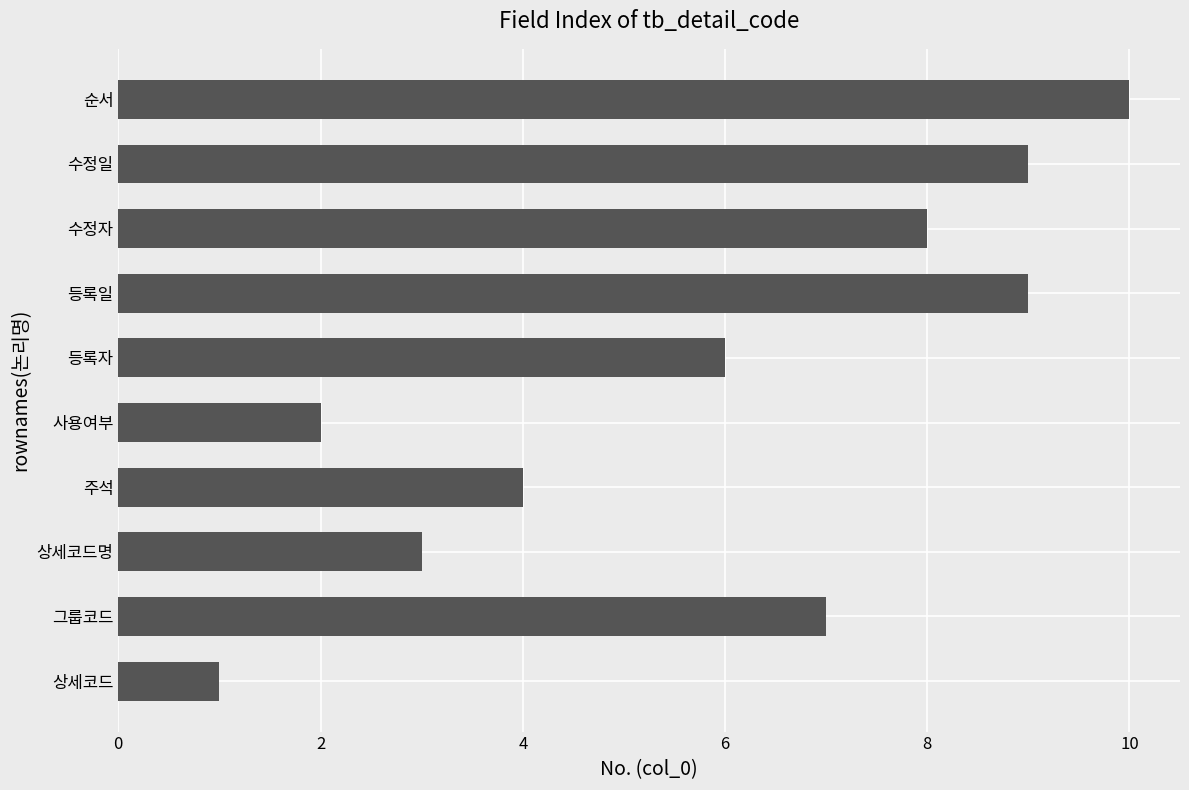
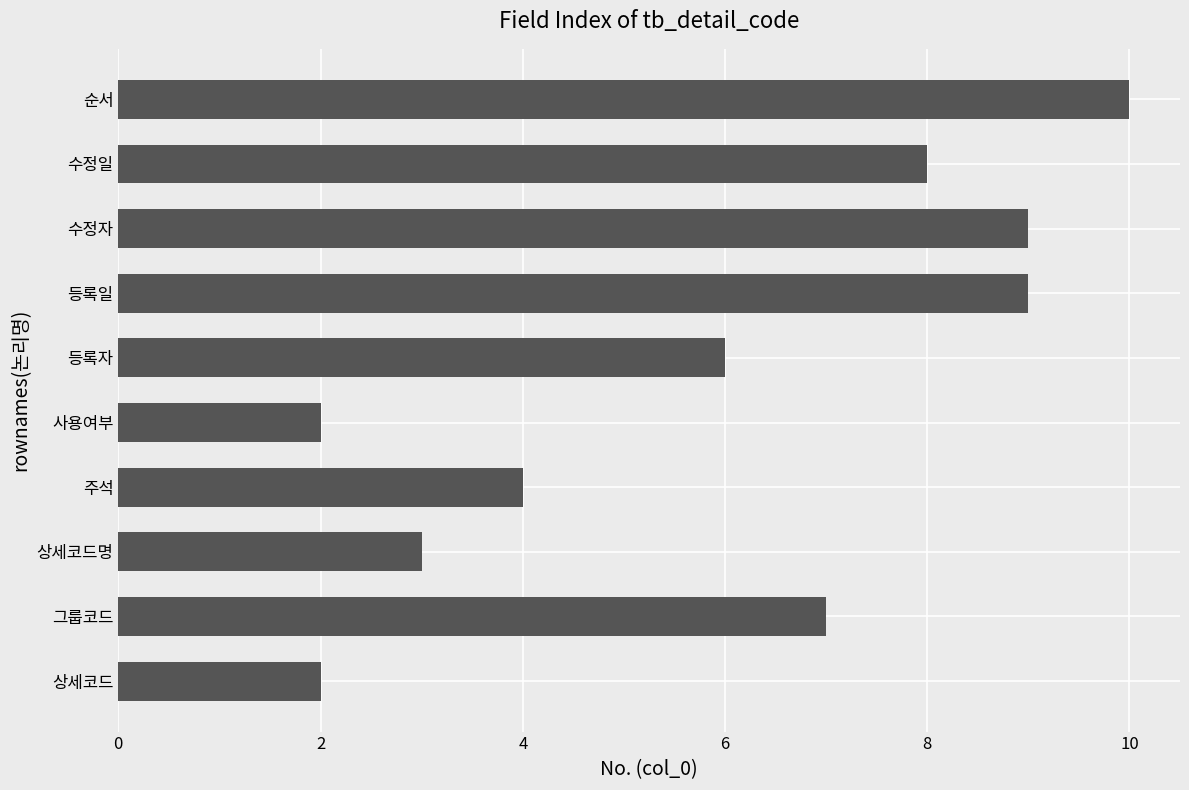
  {
    "순서": 10,
-   "수정일": 9,
-   "수정자": 8,
+   "수정일": 8,
+   "수정자": 9,
    "등록일": 9,
    "등록자": 6,
    "사용여부": 2,
    "주석": 4,
    "상세코드명": 3,
    "그룹코드": 7,
-   "상세코드": 1
+   "상세코드": 2
  }
